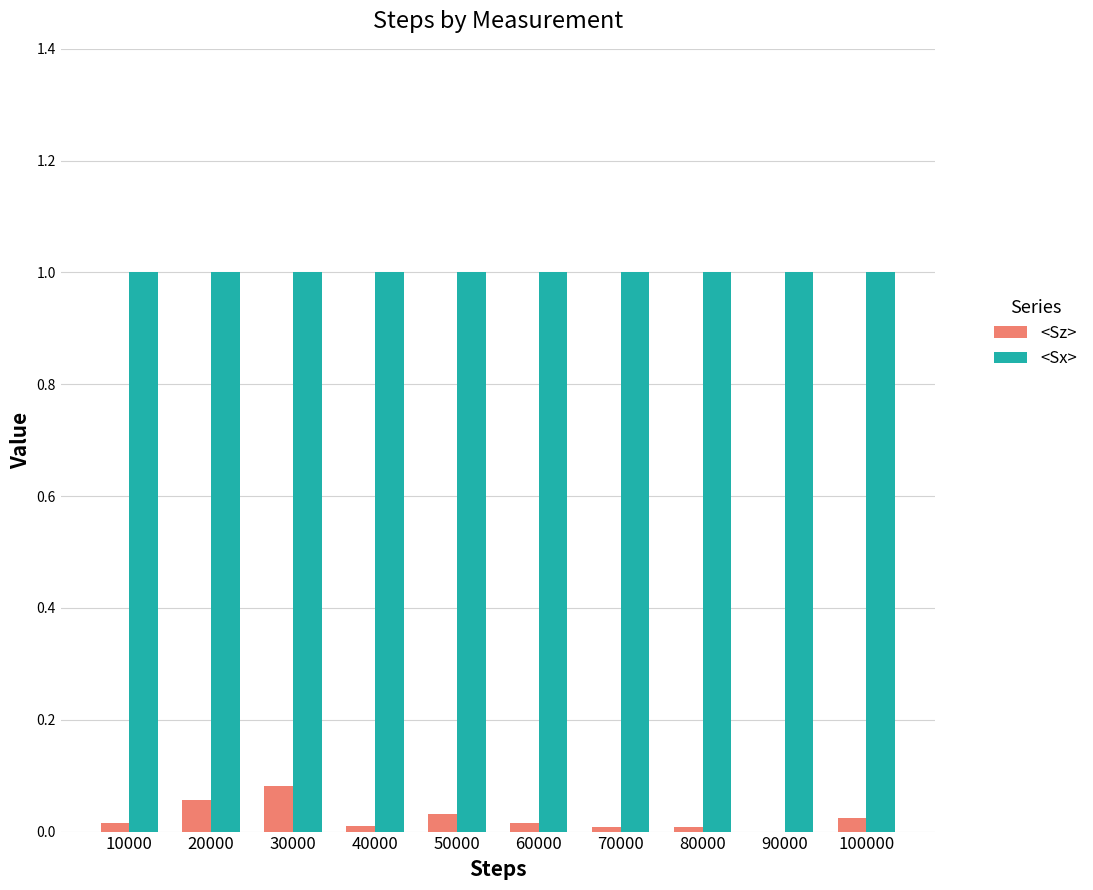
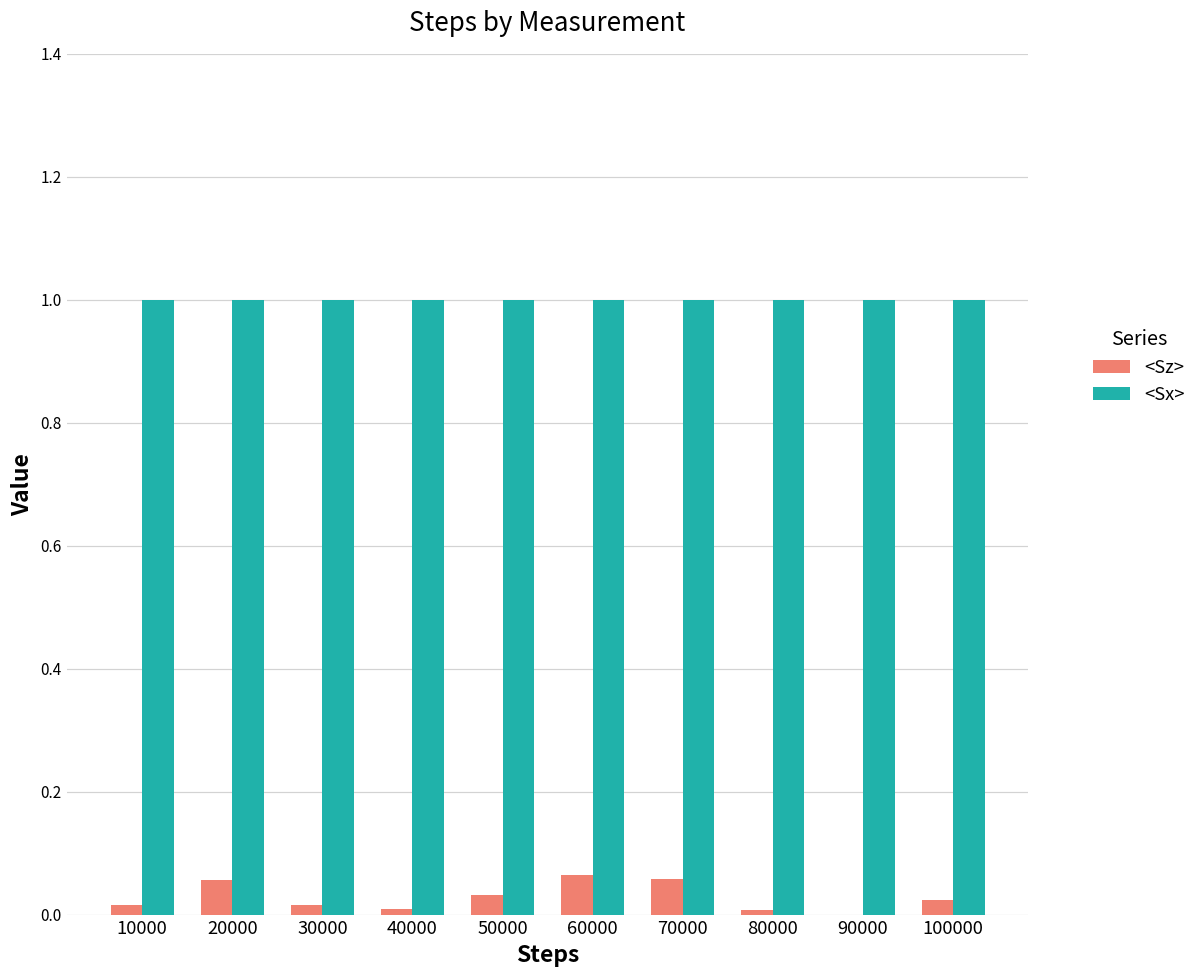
  {
    "<Sz>": {
      "10000": 0.02,
      "20000": 0.06,
-     "30000": 0.08,
+     "30000": 0.02,
      "40000": 0.01,
      "50000": 0.03,
-     "60000": 0.02,
-     "70000": 0.01,
+     "60000": 0.06,
+     "70000": 0.06,
      "80000": 0.01,
      "90000": 0.00,
      "100000": 0.02
    },
    "<Sx>": {
      "10000": 1.00,
      "20000": 1.00,
      "30000": 1.00,
      "40000": 1.00,
      "50000": 1.00,
      "60000": 1.00,
      "70000": 1.00,
      "80000": 1.00,
      "90000": 1.00,
      "100000": 1.00
    }
  }
